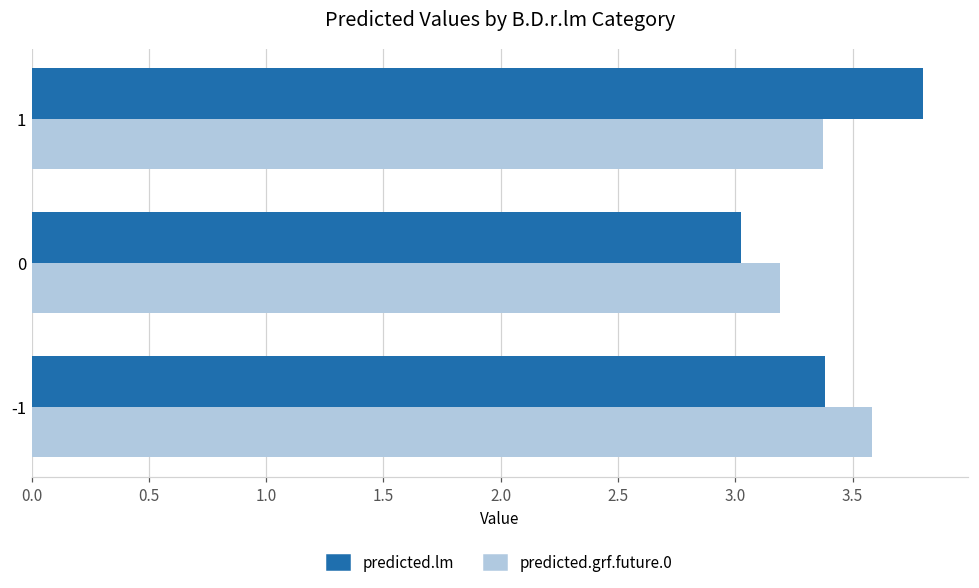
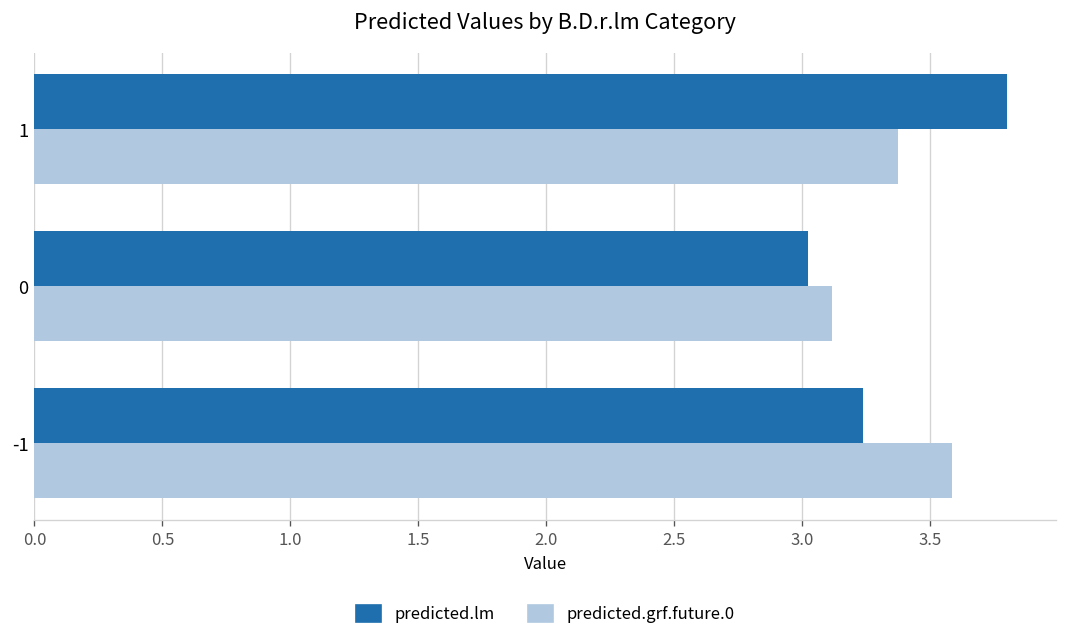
  {
    "predicted.lm": {
      "1": 3.80,
      "0": 3.02,
-     "-1": 3.38
+     "-1": 3.24
    },
    "predicted.grf.future.0": {
      "1": 3.37,
-     "0": 3.19,
+     "0": 3.12,
      "-1": 3.58
    }
  }
